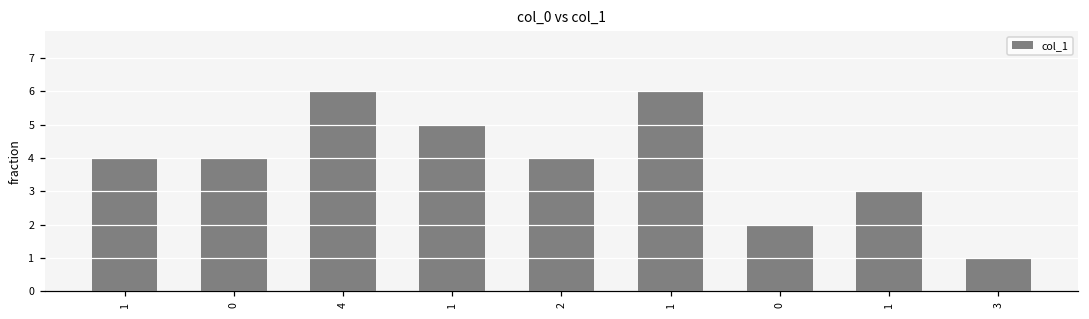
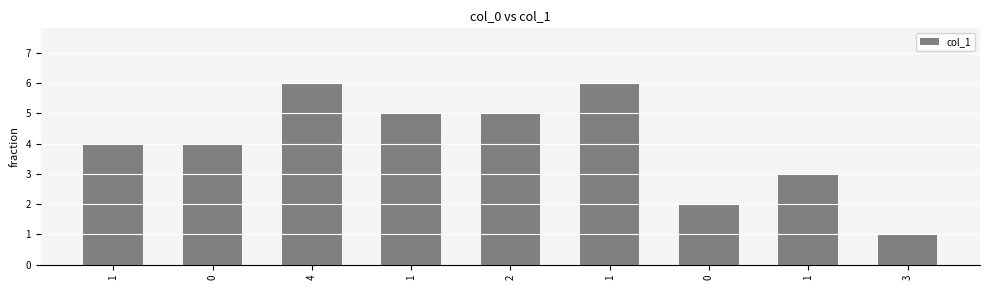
  {
    "4": 6,
-   "2": 4,
+   "2": 5,
    "3": 1
  }
